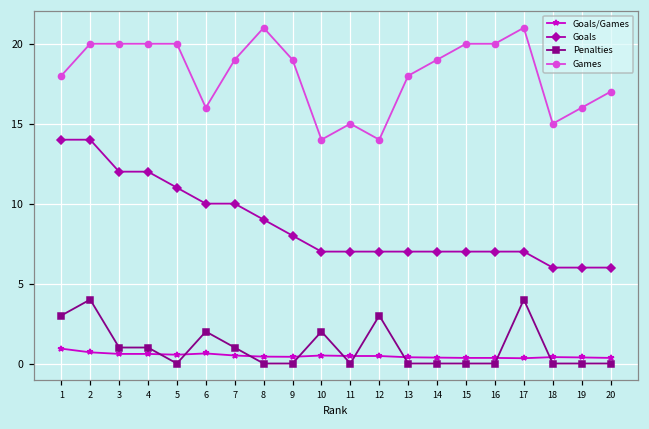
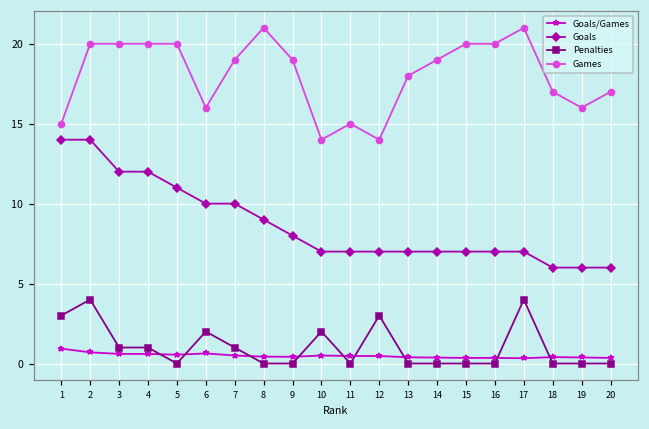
  {
    "Games": {
-     "1": 18,
+     "1": 15,
      "2": 20,
      "3": 20,
      "4": 20,
      "5": 20,
      "6": 16,
      "7": 19,
      "8": 21,
      "9": 19,
      "10": 14,
      "11": 15,
      "12": 14,
      "13": 18,
      "14": 19,
      "15": 20,
      "16": 20,
      "17": 21,
-     "18": 15,
+     "18": 17,
      "19": 16,
      "20": 17
    }
  }
